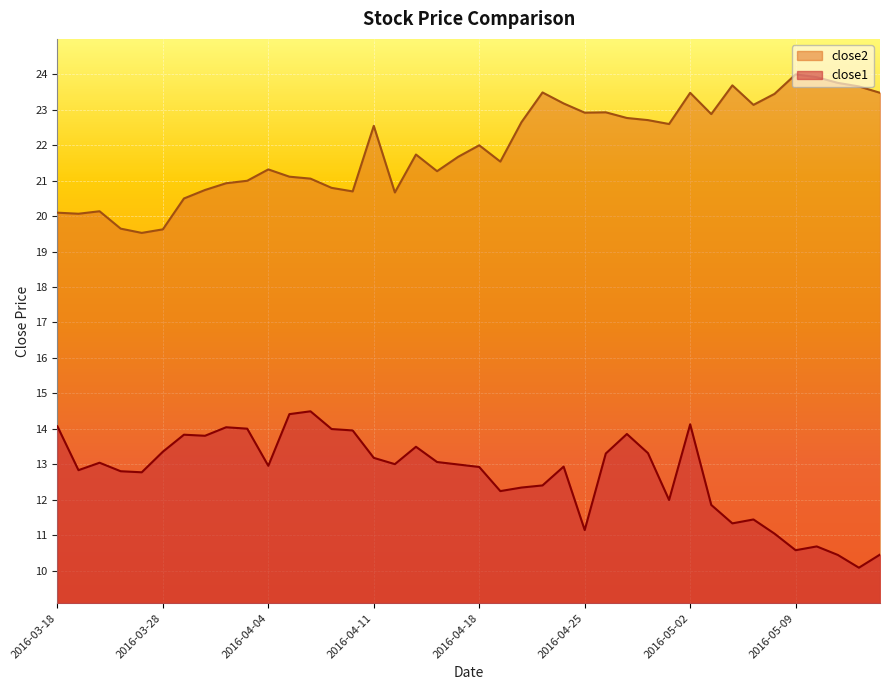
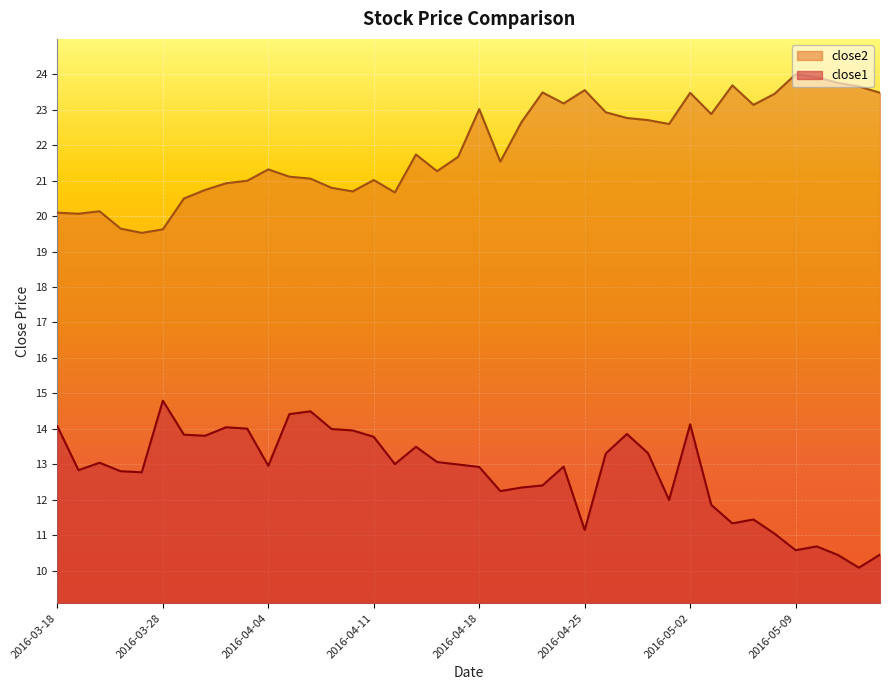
  {
    "close2": {
      "2016-03-18": 20.1,
      "2016-03-28": 19.6,
      "2016-04-04": 21.3,
-     "2016-04-11": 22.5,
-     "2016-04-18": 22.0,
-     "2016-04-25": 22.9,
+     "2016-04-11": 21.0,
+     "2016-04-18": 23.0,
+     "2016-04-25": 23.6,
      "2016-05-02": 23.5
    },
    "close1": {
      "2016-03-18": 14.1,
-     "2016-03-28": 13.4,
+     "2016-03-28": 14.8,
      "2016-04-04": 13.0,
-     "2016-04-11": 13.2,
+     "2016-04-11": 13.8,
      "2016-04-18": 12.9,
      "2016-04-25": 11.1,
      "2016-05-02": 14.1,
      "2016-05-09": 10.6
    }
  }
